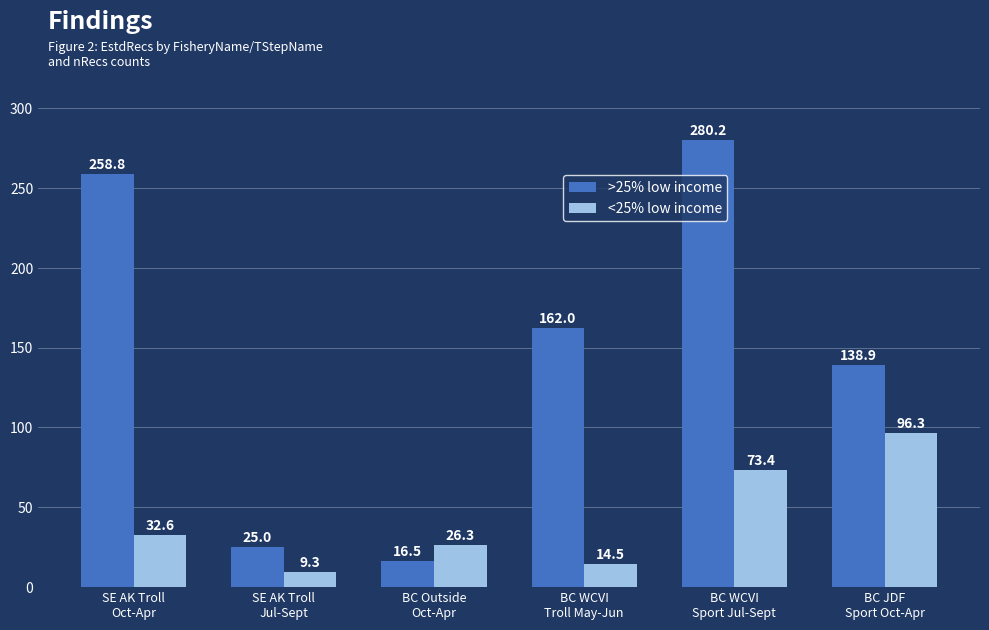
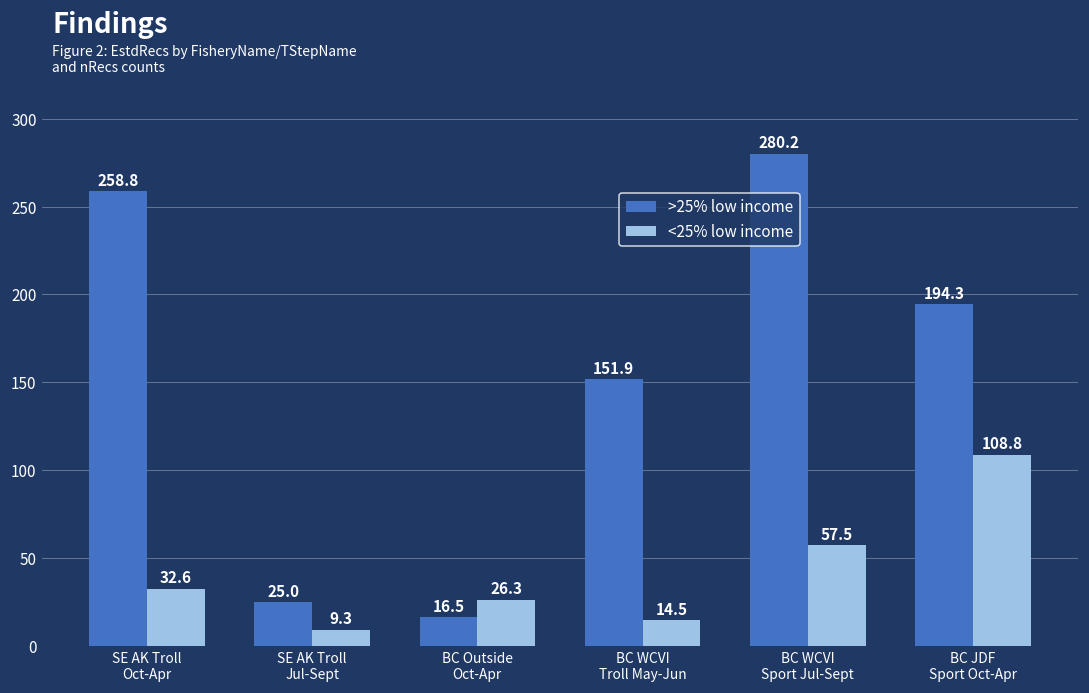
  {
    ">25% low income": {
      "SE AK Troll Oct-Apr": 258.8,
      "SE AK Troll Jul-Sept": 25.0,
      "BC Outside Oct-Apr": 16.5,
-     "BC WCVI Troll May-Jun": 162.0,
+     "BC WCVI Troll May-Jun": 151.9,
      "BC WCVI Sport Jul-Sept": 280.2,
-     "BC JDF Sport Oct-Apr": 138.9
+     "BC JDF Sport Oct-Apr": 194.3
    },
    "<25% low income": {
      "SE AK Troll Oct-Apr": 32.6,
      "SE AK Troll Jul-Sept": 9.3,
      "BC Outside Oct-Apr": 26.3,
      "BC WCVI Troll May-Jun": 14.5,
-     "BC WCVI Sport Jul-Sept": 73.4,
-     "BC JDF Sport Oct-Apr": 96.3
+     "BC WCVI Sport Jul-Sept": 57.5,
+     "BC JDF Sport Oct-Apr": 108.8
    }
  }
